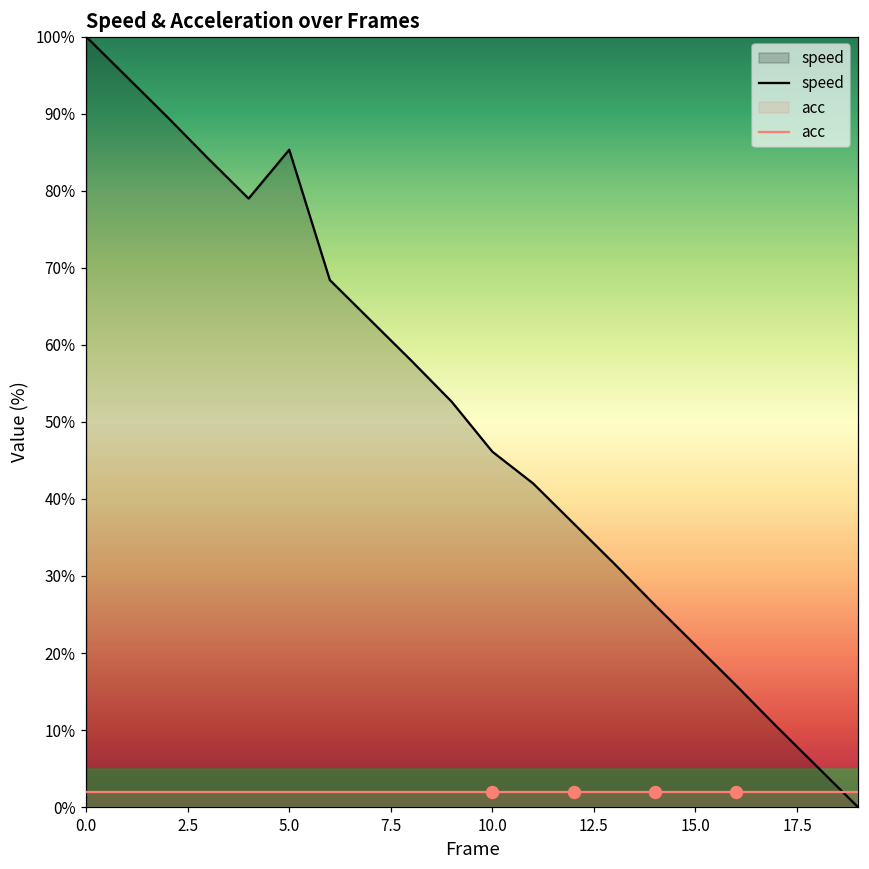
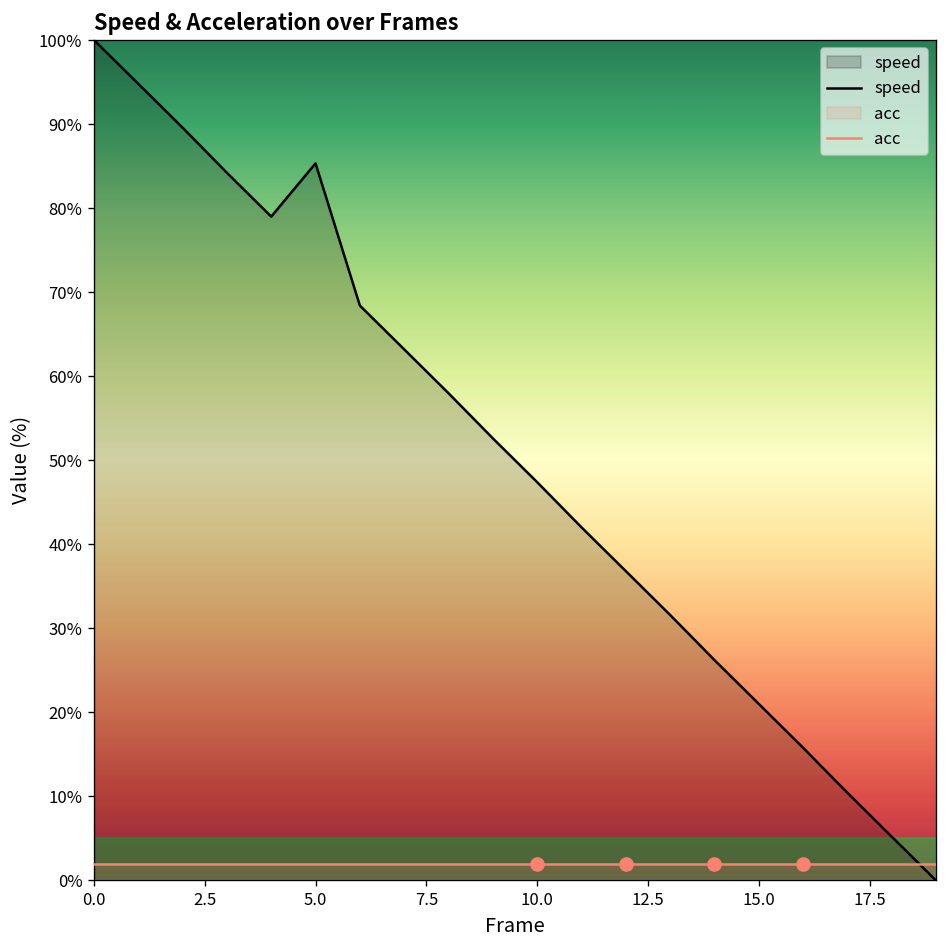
  {
    "speed": {
      "0.0": "100%",
      "5.0": "85%",
-     "10.0": "46%",
+     "10.0": "47%",
      "15.0": "21%"
    }
  }
